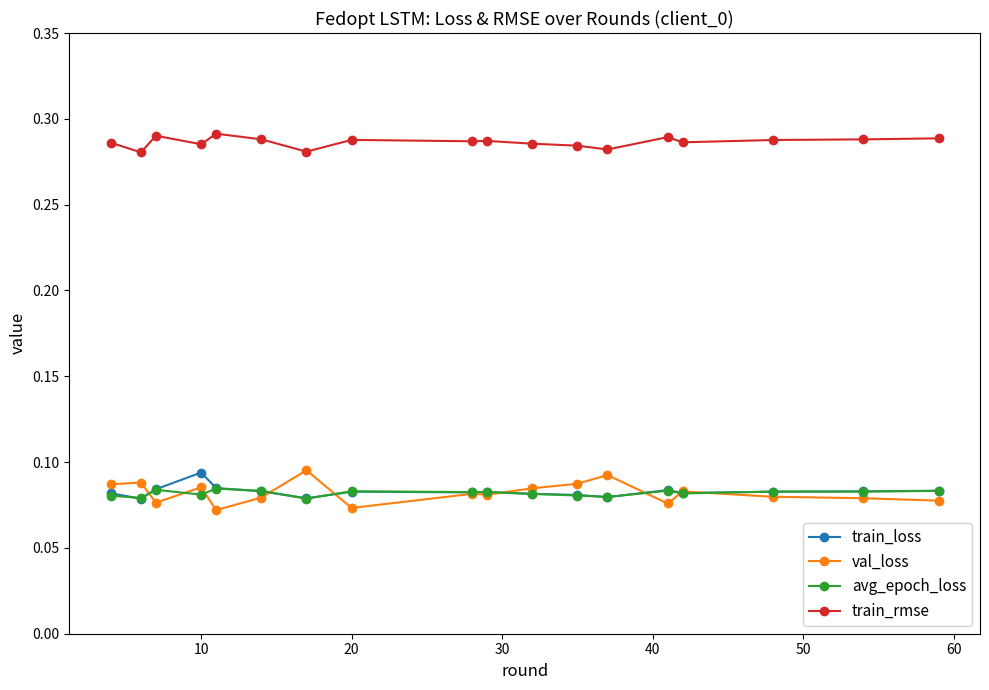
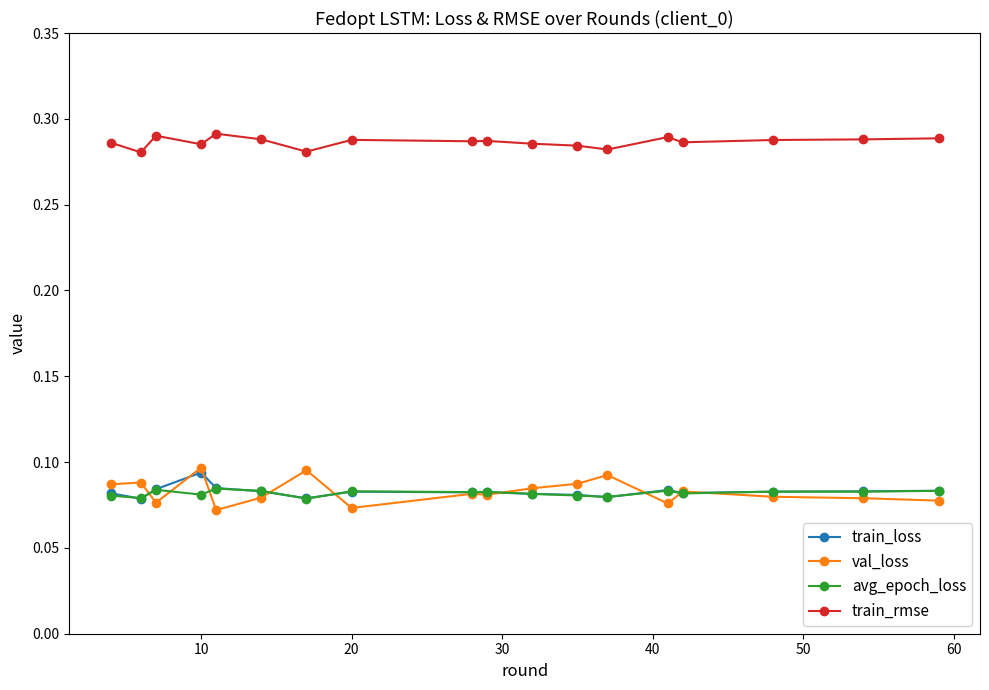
  {
    "train_loss": {
      "10": 0.094
    },
    "val_loss": {
-     "10": 0.085,
+     "10": 0.097,
      "20": 0.073
    },
    "avg_epoch_loss": {
      "10": 0.081
    },
    "train_rmse": {
      "10": 0.285,
      "20": 0.288
    }
  }
